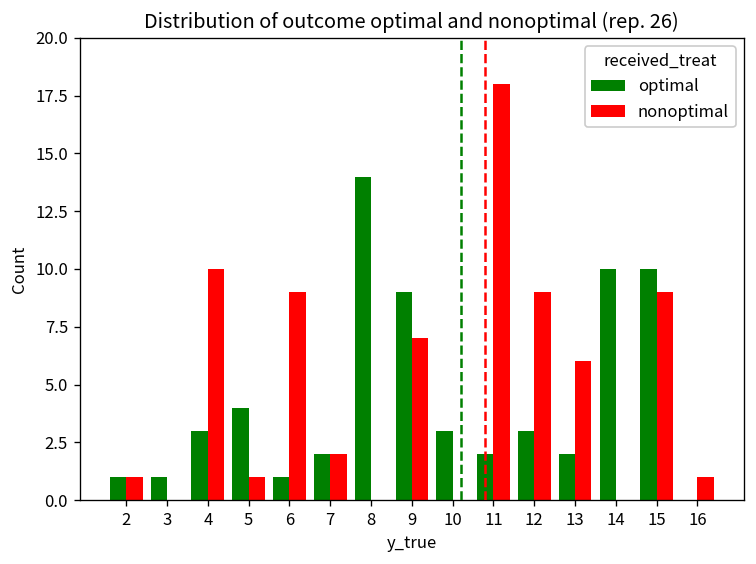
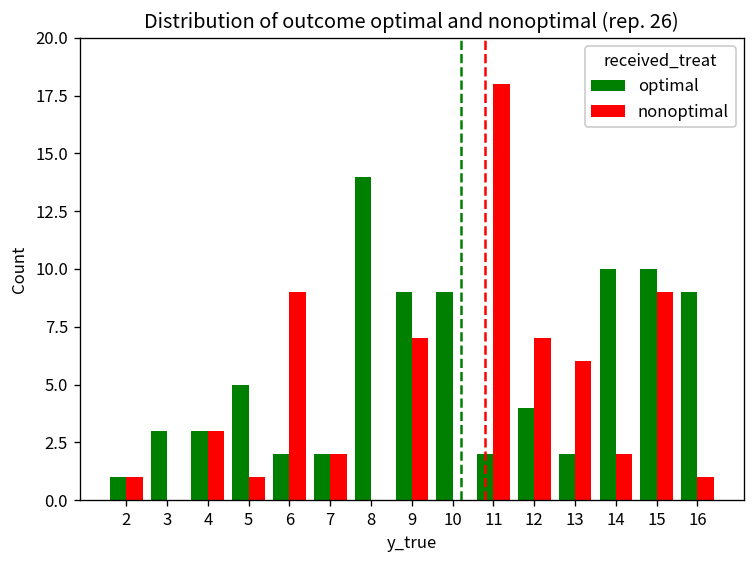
  {
    "optimal": {
      "2": 1,
-     "3": 1,
+     "3": 3,
      "4": 3,
-     "5": 4,
-     "6": 1,
+     "5": 5,
+     "6": 2,
      "7": 2,
      "8": 14,
      "9": 9,
-     "10": 3,
+     "10": 9,
      "11": 2,
-     "12": 3,
+     "12": 4,
      "13": 2,
      "14": 10,
      "15": 10,
-     "16": 0
+     "16": 9
    },
    "nonoptimal": {
      "2": 1,
      "3": 0,
-     "4": 10,
+     "4": 3,
      "5": 1,
      "6": 9,
      "7": 2,
      "8": 0,
      "9": 7,
      "10": 0,
      "11": 18,
-     "12": 9,
+     "12": 7,
      "13": 6,
-     "14": 0,
+     "14": 2,
      "15": 9,
      "16": 1
    }
  }
